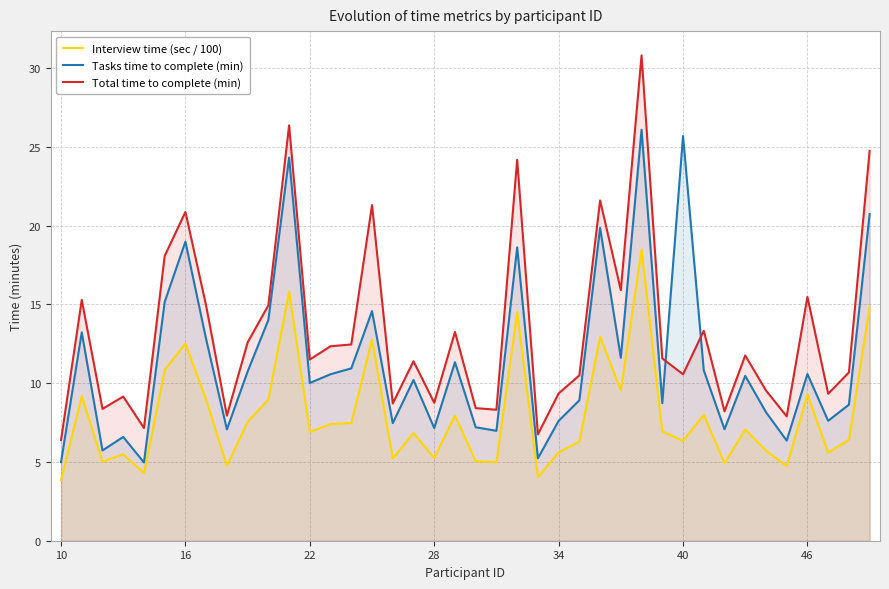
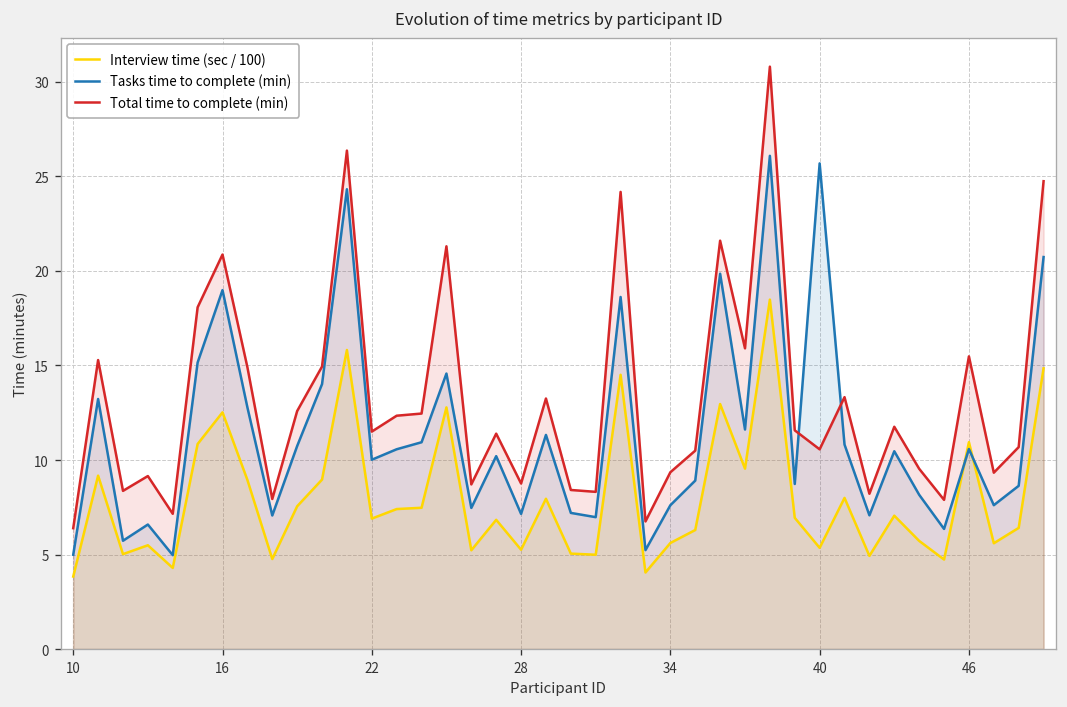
  {
    "Interview time (sec / 100)": {
-     "40": 6.3,
-     "46": 9.3
+     "40": 5.4,
+     "46": 10.9
    },
    "Tasks time to complete (min)": {
      "40": 25.7,
      "46": 10.6
    },
    "Total time to complete (min)": {
      "40": 10.6,
      "46": 15.5
    }
  }
